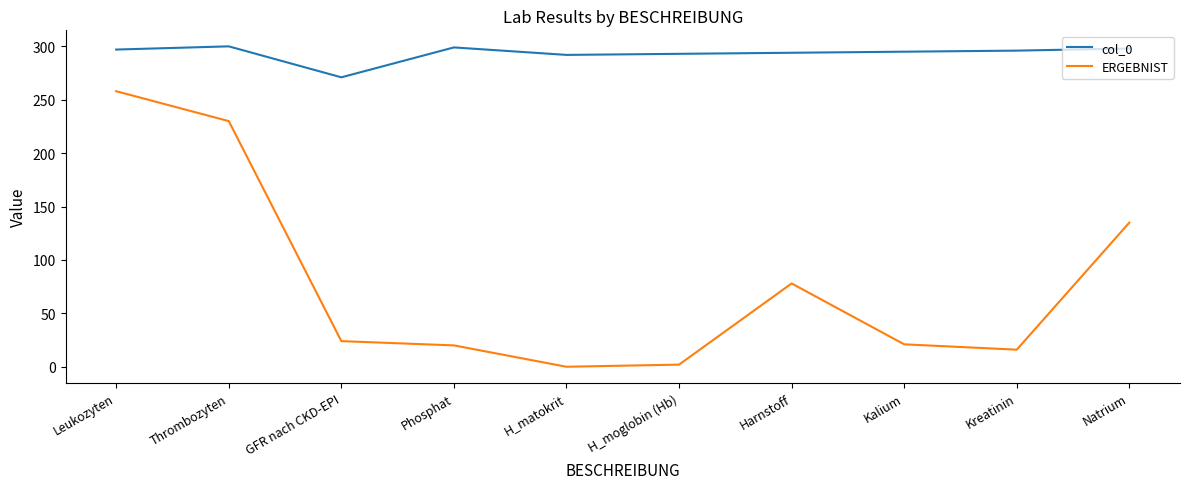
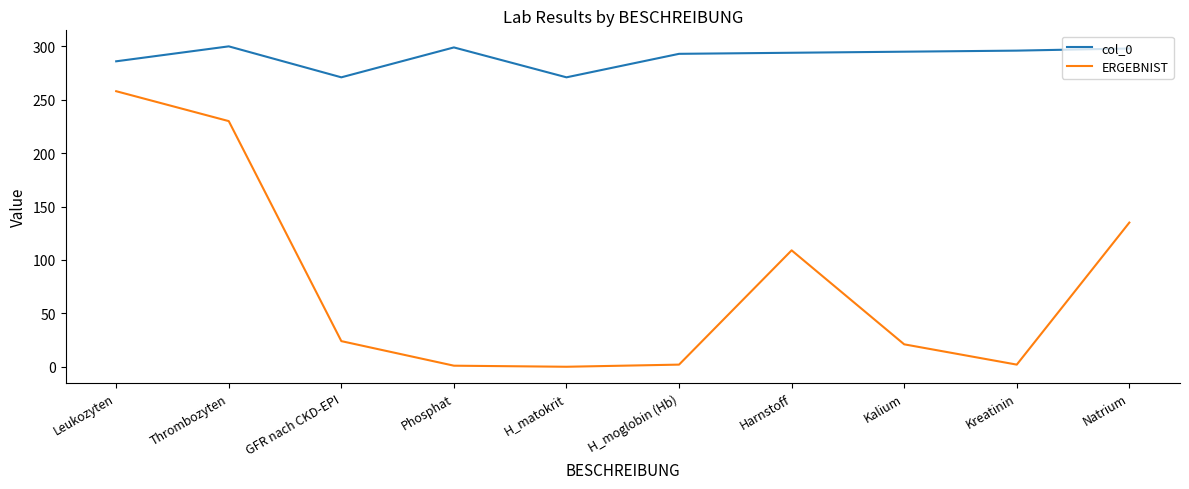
  {
    "col_0": {
-     "Leukozyten": 297,
+     "Leukozyten": 286,
      "Thrombozyten": 300,
      "GFR nach CKD-EPI": 271,
      "Phosphat": 299,
-     "H_matokrit": 292,
+     "H_matokrit": 271,
      "H_moglobin (Hb)": 293,
      "Harnstoff": 294,
      "Kalium": 295,
      "Kreatinin": 296
    },
    "ERGEBNIST": {
      "Leukozyten": 258,
      "Thrombozyten": 230,
      "GFR nach CKD-EPI": 24,
-     "Phosphat": 20,
+     "Phosphat": 1,
      "H_matokrit": 0,
      "H_moglobin (Hb)": 2,
-     "Harnstoff": 78,
+     "Harnstoff": 109,
      "Kalium": 21,
-     "Kreatinin": 16,
+     "Kreatinin": 2,
      "Natrium": 135
    }
  }
